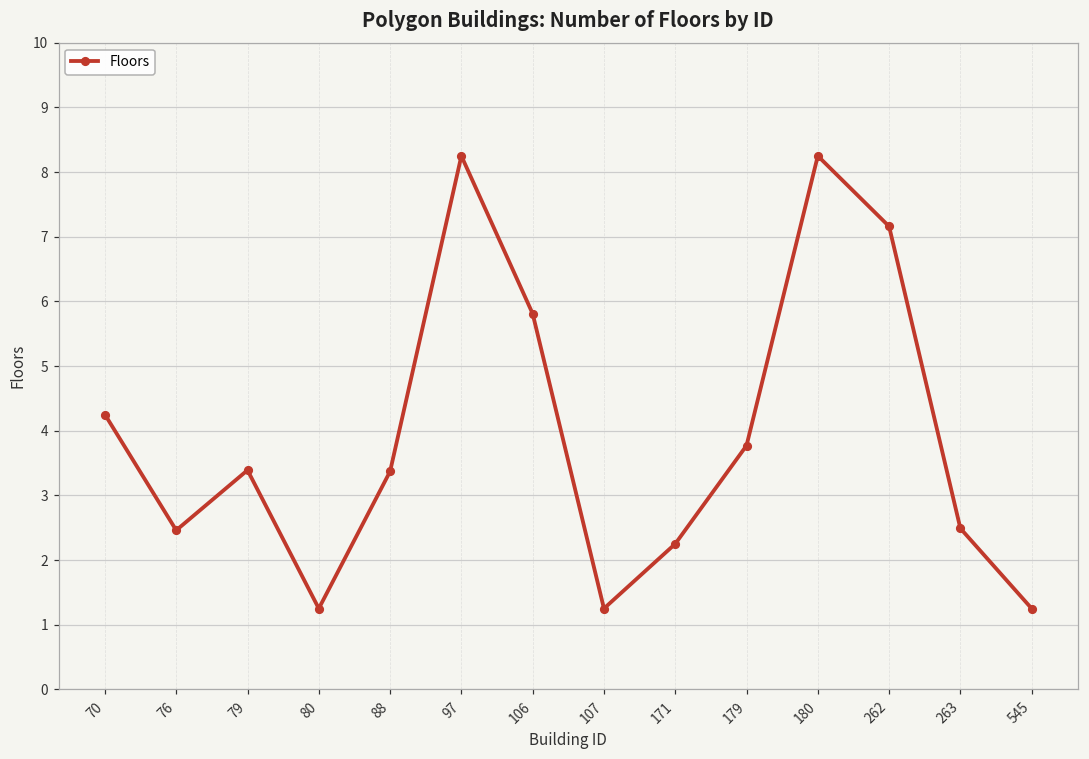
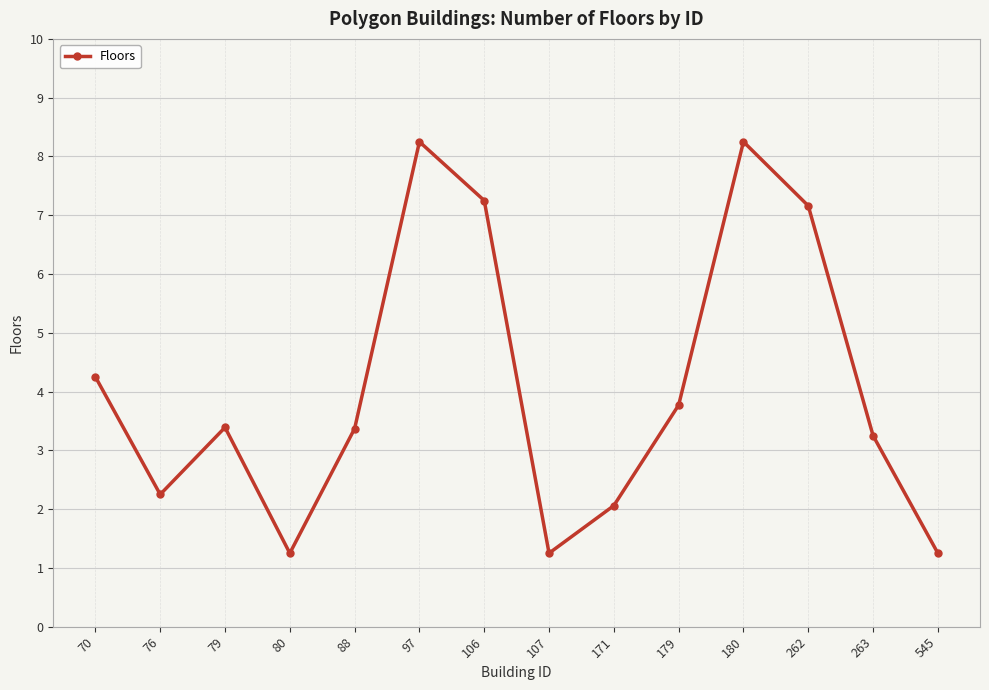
  {
    "70": 4.3,
-   "76": 2.5,
+   "76": 2.3,
    "79": 3.4,
    "80": 1.3,
    "88": 3.4,
    "97": 8.3,
-   "106": 5.8,
+   "106": 7.3,
    "107": 1.3,
-   "171": 2.3,
+   "171": 2.1,
    "179": 3.8,
    "180": 8.3,
    "262": 7.2,
-   "263": 2.5,
+   "263": 3.3,
    "545": 1.3
  }
